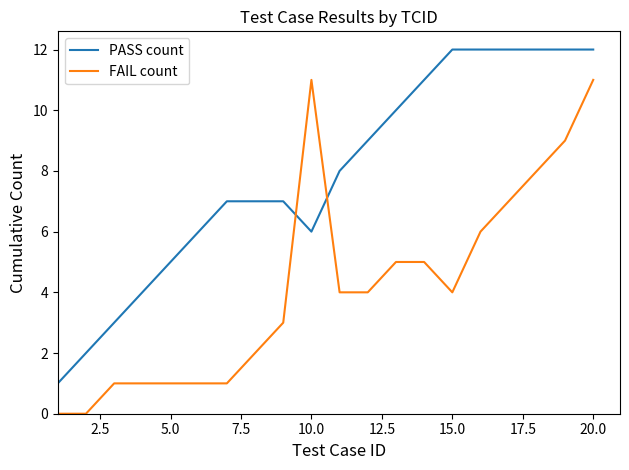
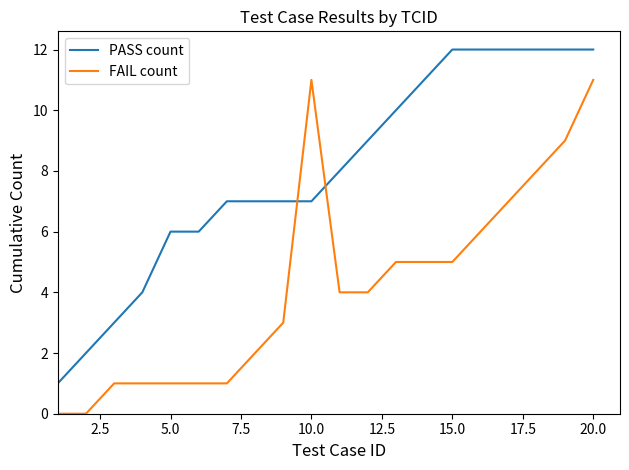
  {
    "PASS count": {
-     "5.0": 5,
-     "10.0": 6,
+     "5.0": 6,
+     "10.0": 7,
      "15.0": 12,
      "20.0": 12
    },
    "FAIL count": {
      "5.0": 1,
      "10.0": 11,
-     "15.0": 4,
+     "15.0": 5,
      "20.0": 11
    }
  }
